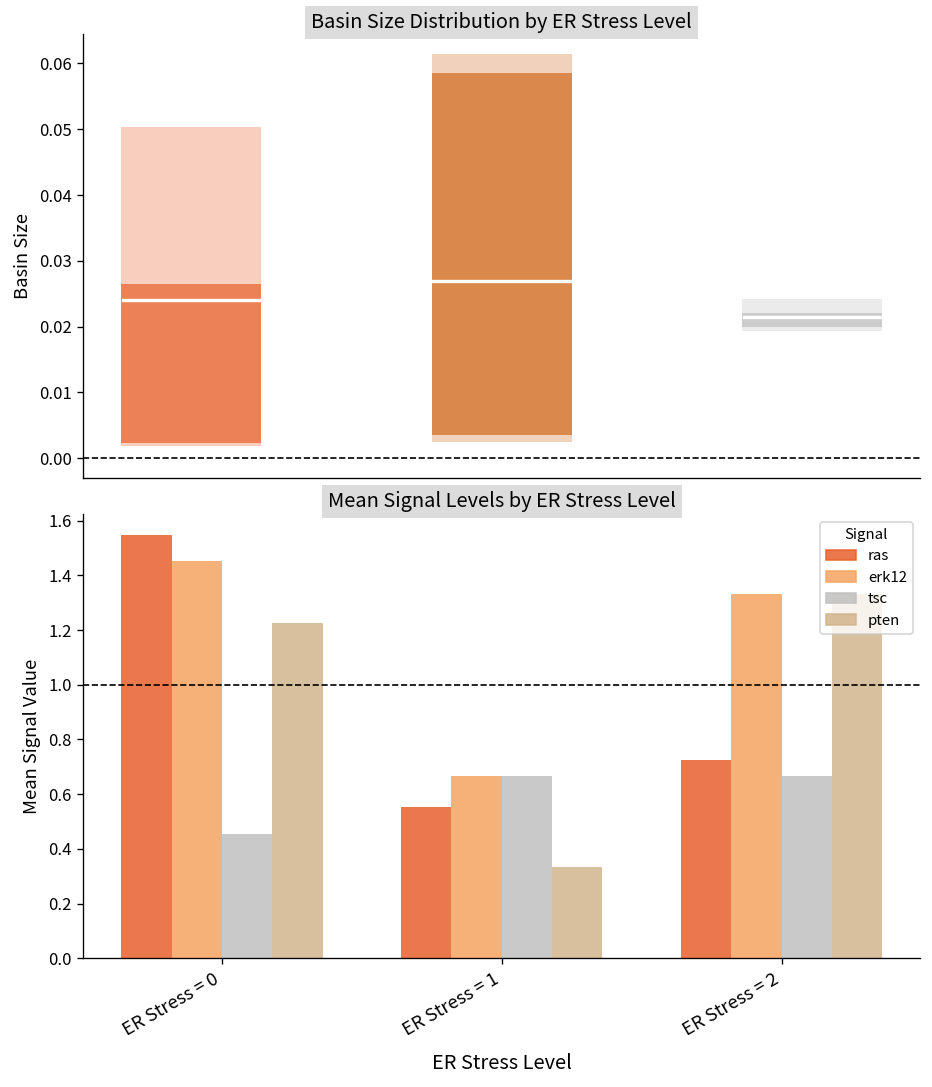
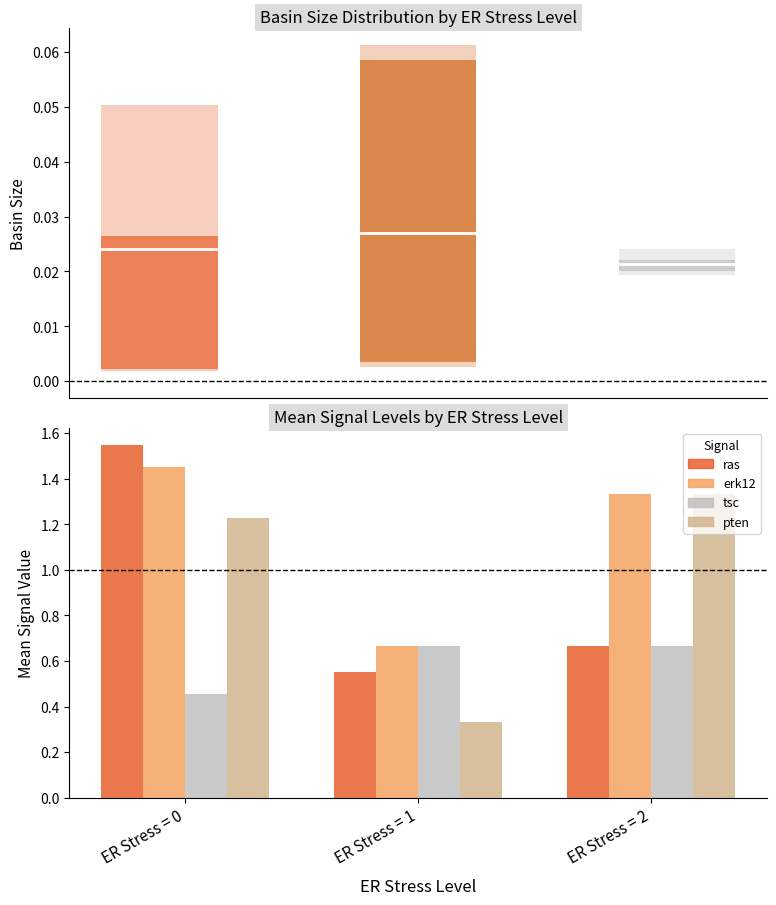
  {
    "Mean Signal Levels by ER Stress Level": {
      "ras": {
        "ER Stress = 0": 1.55,
        "ER Stress = 1": 0.55,
-       "ER Stress = 2": 0.73
+       "ER Stress = 2": 0.67
      }
    }
  }
